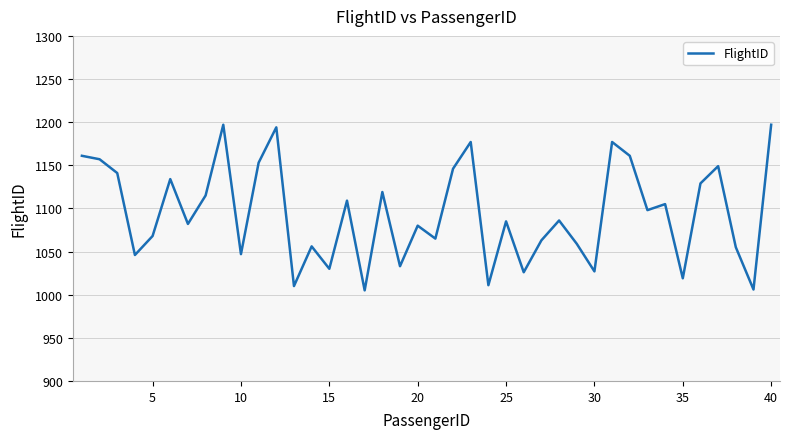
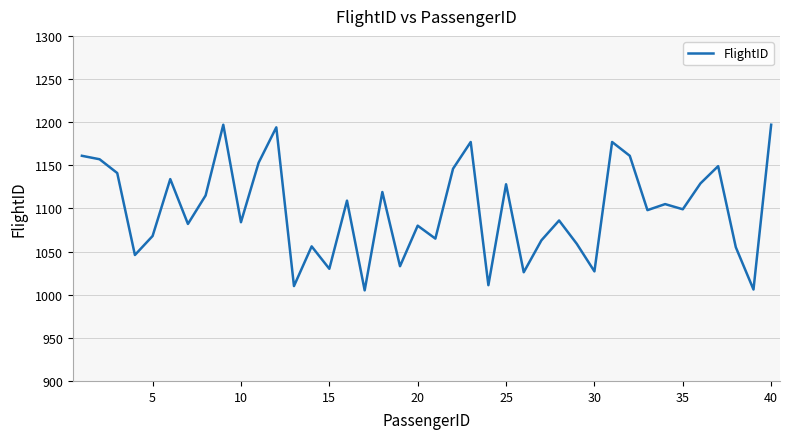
  {
    "5": 1070,
-   "10": 1050,
+   "10": 1080,
    "15": 1030,
    "20": 1080,
-   "25": 1090,
+   "25": 1130,
    "30": 1030,
-   "35": 1020,
+   "35": 1100,
    "40": 1200
  }
